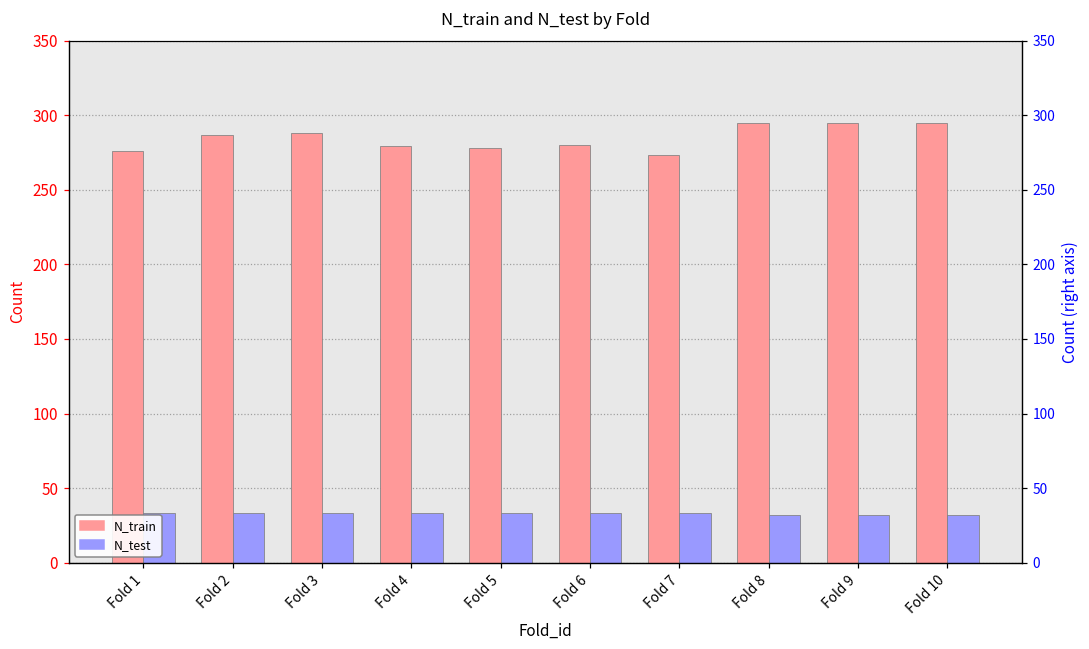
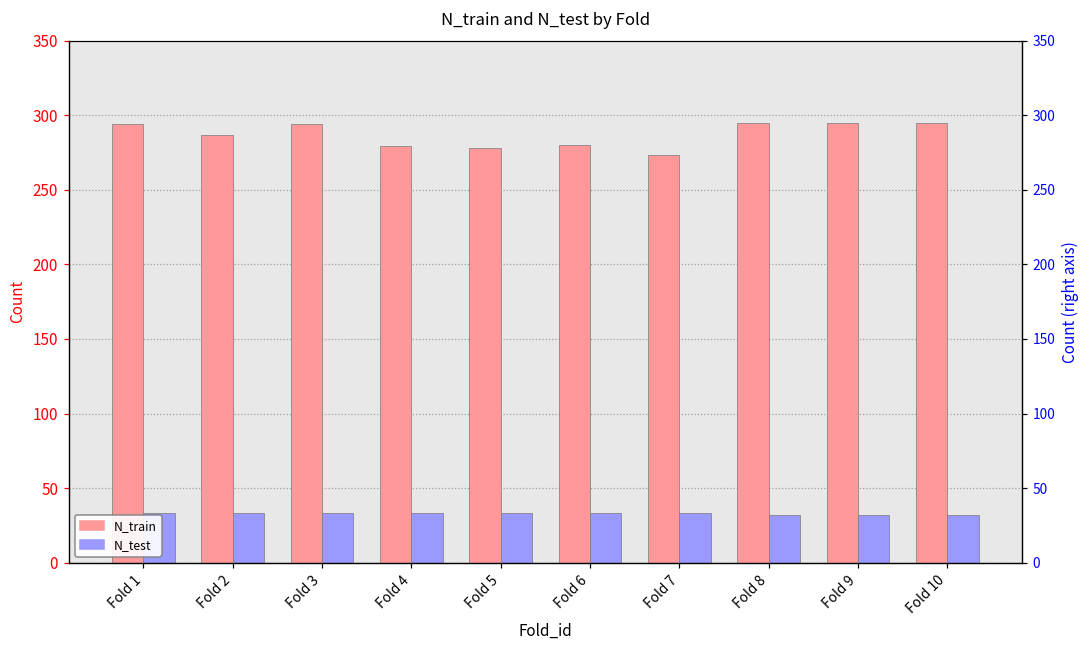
  {
    "N_train": {
-     "Fold 1": 276,
+     "Fold 1": 294,
      "Fold 2": 287,
-     "Fold 3": 288,
+     "Fold 3": 294,
      "Fold 4": 279,
      "Fold 5": 278,
      "Fold 6": 280,
      "Fold 7": 273,
      "Fold 8": 295,
      "Fold 9": 295,
      "Fold 10": 295
    },
    "N_test": {
      "Fold 1": 33,
      "Fold 2": 33,
      "Fold 3": 33,
      "Fold 4": 33,
      "Fold 5": 33,
      "Fold 6": 33,
      "Fold 7": 33,
      "Fold 8": 32,
      "Fold 9": 32,
      "Fold 10": 32
    }
  }
